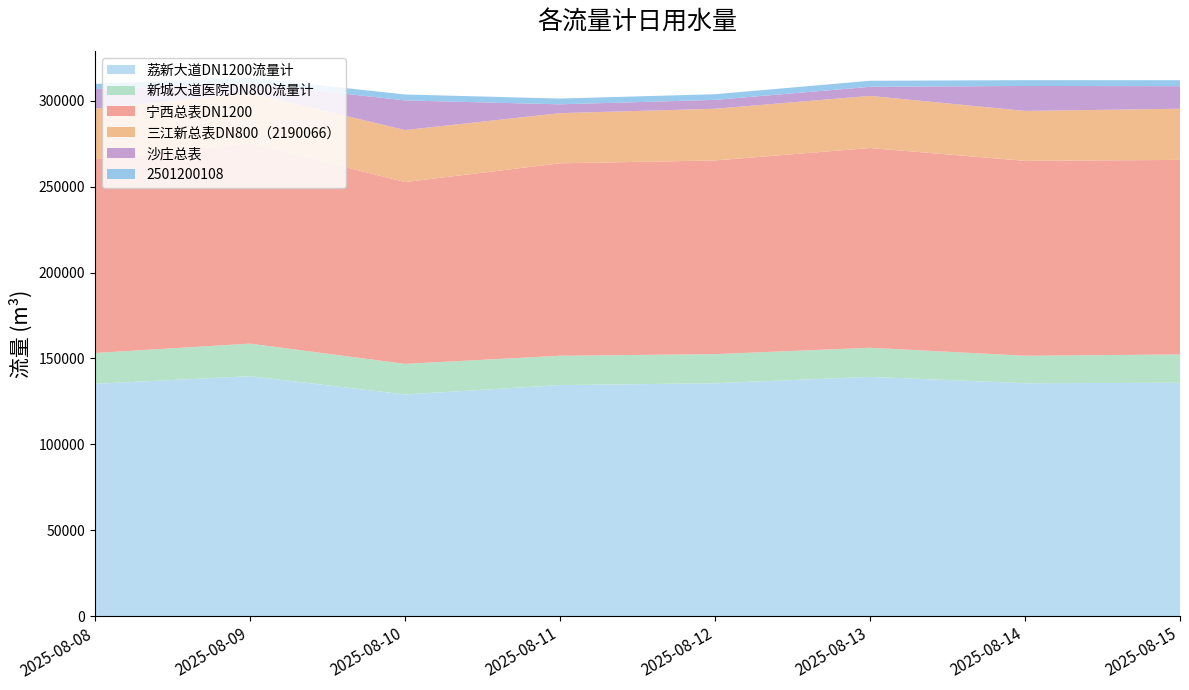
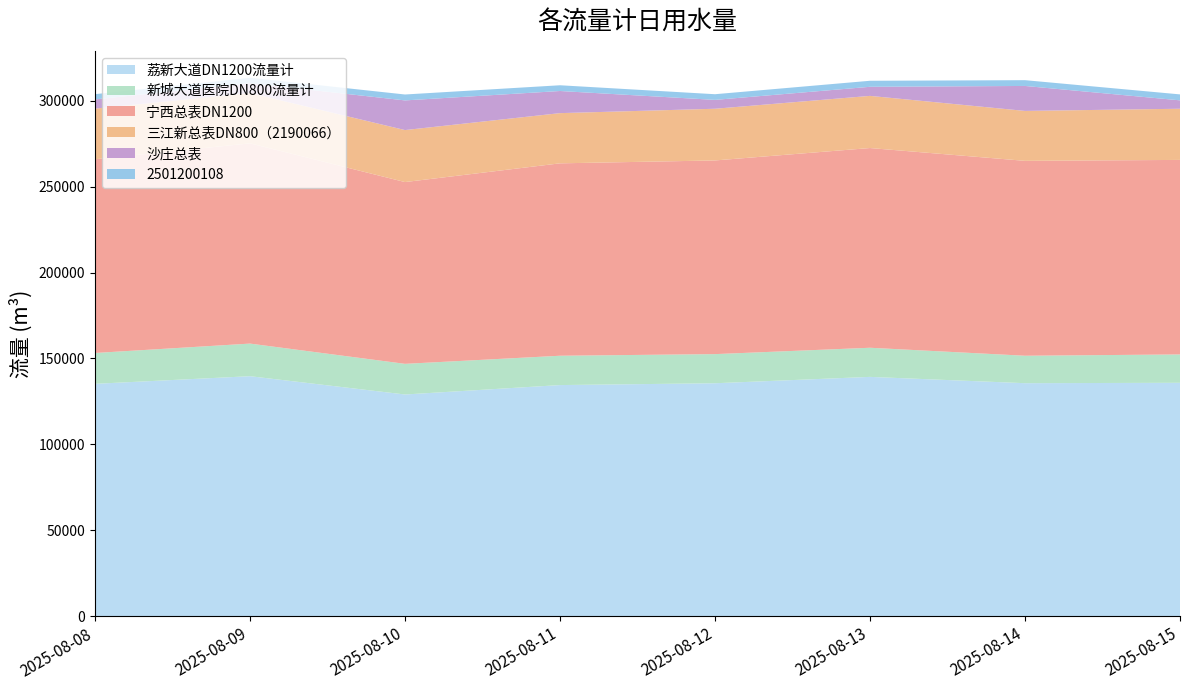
  {
    "沙庄总表": {
-     "2025-08-08": 11000,
+     "2025-08-08": 5000,
      "2025-08-10": 17000,
-     "2025-08-11": 5000,
+     "2025-08-11": 13000,
      "2025-08-12": 5000,
      "2025-08-13": 5000,
      "2025-08-14": 15000,
-     "2025-08-15": 13000
+     "2025-08-15": 5000
    }
  }
